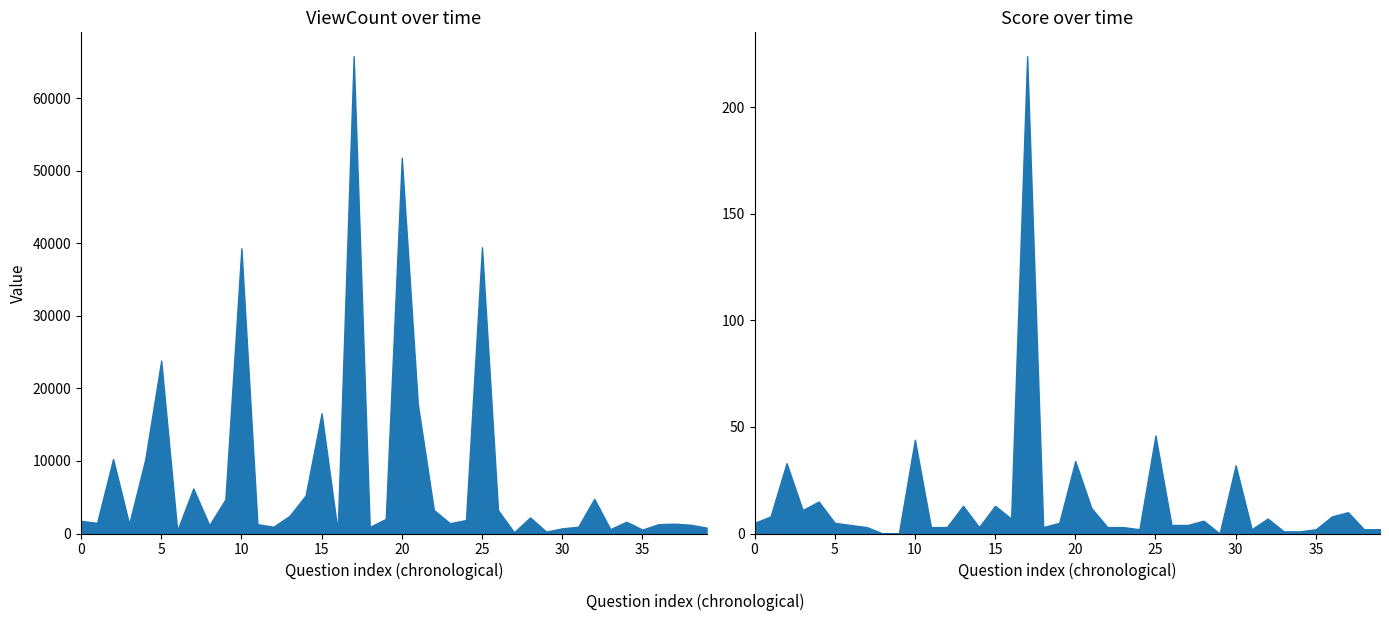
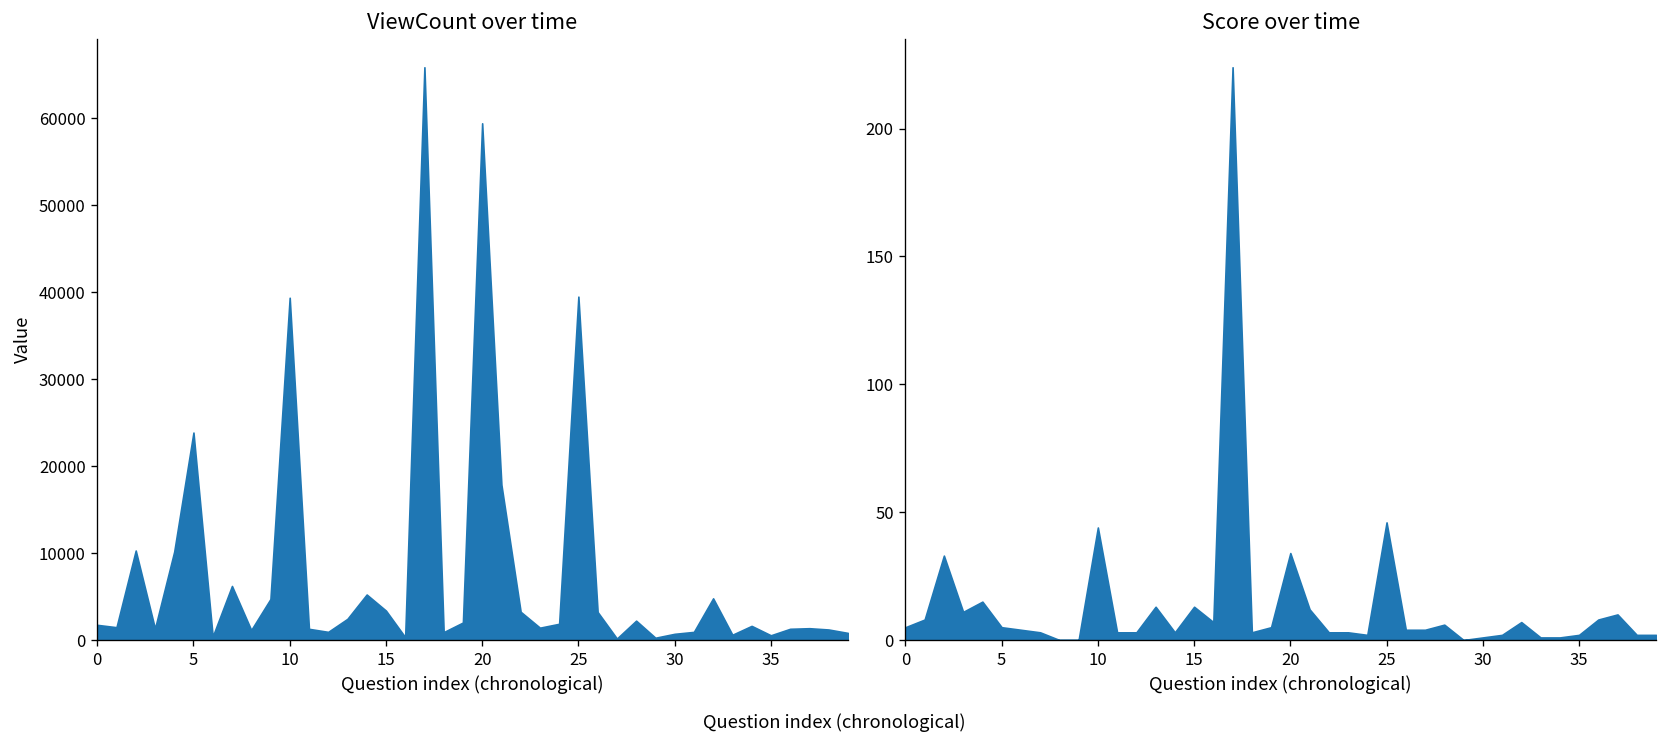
  {
    "ViewCount over time": {
      "0": 2000,
      "5": 24000,
      "10": 39000,
-     "15": 17000,
-     "20": 52000,
+     "15": 3000,
+     "20": 59000,
      "25": 39000,
      "30": 1000,
      "35": 1000
    },
    "Score over time": {
      "0": 5,
      "5": 5,
      "10": 44,
      "15": 13,
      "20": 34,
      "25": 46,
-     "30": 32,
+     "30": 1,
      "35": 2
    }
  }
